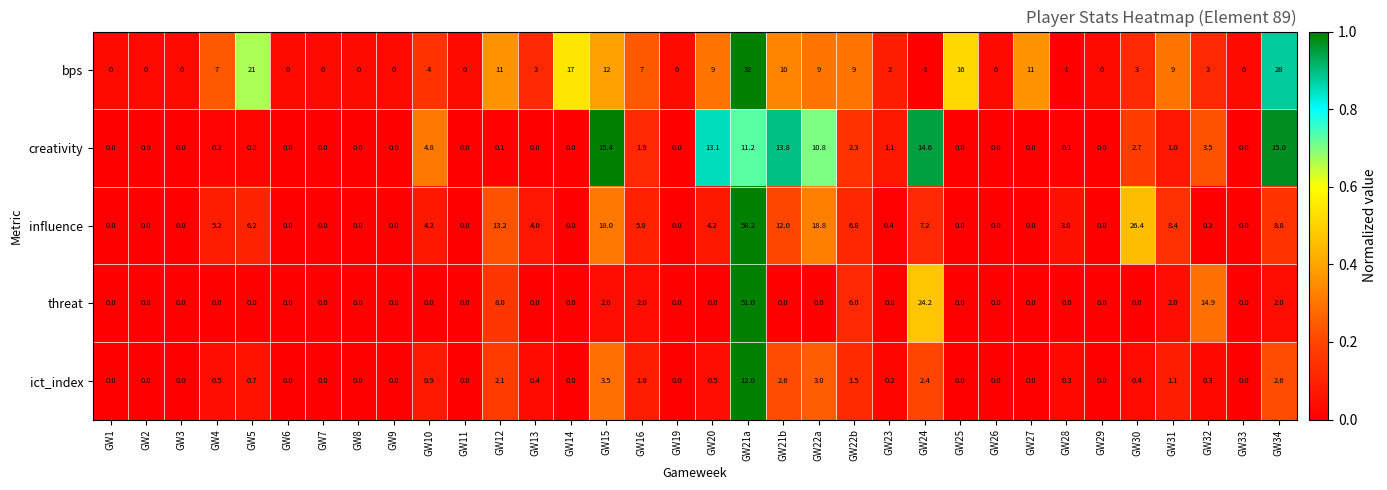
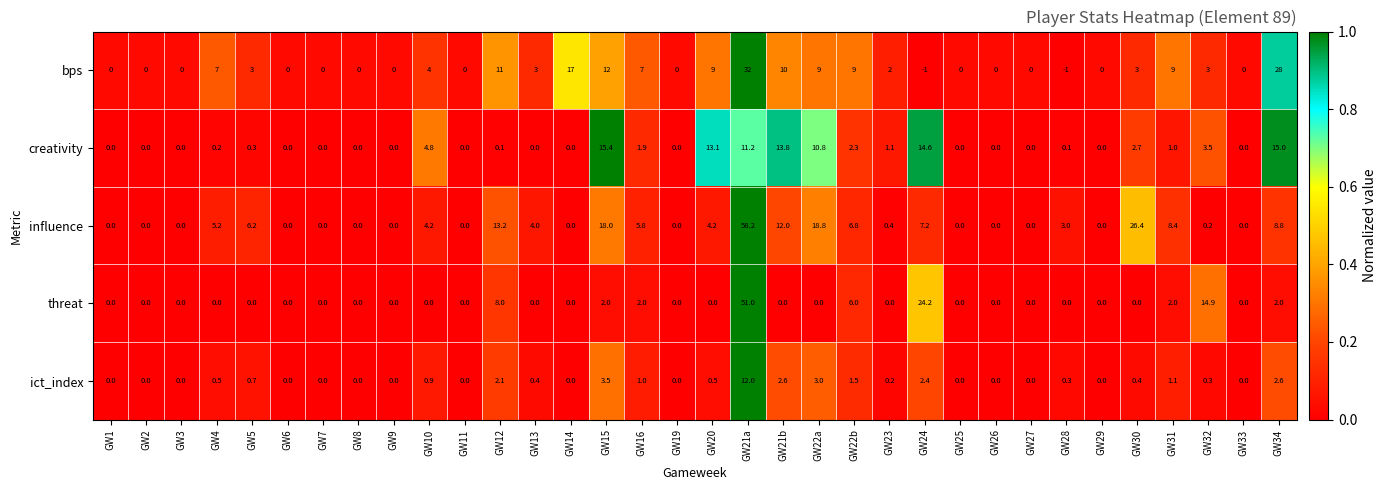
  {
    "bps": {
      "GW1": 0,
      "GW2": 0,
      "GW3": 0,
      "GW4": 7,
-     "GW5": 21,
+     "GW5": 3,
      "GW6": 0,
      "GW7": 0,
      "GW8": 0,
      "GW9": 0,
      "GW10": 4,
      "GW11": 0,
      "GW12": 11,
      "GW13": 3,
      "GW14": 17,
      "GW15": 12,
      "GW16": 7,
      "GW19": 0,
      "GW20": 9,
      "GW21a": 32,
      "GW21b": 10,
      "GW22a": 9,
      "GW22b": 9,
      "GW23": 2,
      "GW24": -1,
-     "GW25": 16,
+     "GW25": 0,
      "GW26": 0,
-     "GW27": 11,
+     "GW27": 0,
      "GW28": -1,
      "GW29": 0,
      "GW30": 3,
      "GW31": 9,
      "GW32": 3,
      "GW33": 0,
      "GW34": 28
    },
    "creativity": {
      "GW1": 0.0,
      "GW2": 0.0,
      "GW3": 0.0,
      "GW4": 0.2,
      "GW5": 0.3,
      "GW6": 0.0,
      "GW7": 0.0,
      "GW8": 0.0,
      "GW9": 0.0,
      "GW10": 4.8,
      "GW11": 0.0,
      "GW12": 0.1,
      "GW13": 0.0,
      "GW14": 0.0,
      "GW15": 15.4,
      "GW16": 1.9,
      "GW19": 0.0,
      "GW20": 13.1,
      "GW21a": 11.2,
      "GW21b": 13.8,
      "GW22a": 10.8,
      "GW22b": 2.3,
      "GW23": 1.1,
      "GW24": 14.6,
      "GW25": 0.0,
      "GW26": 0.0,
      "GW27": 0.0,
      "GW28": 0.1,
      "GW29": 0.0,
      "GW30": 2.7,
      "GW31": 1.0,
      "GW32": 3.5,
      "GW33": 0.0,
      "GW34": 15.0
    },
    "influence": {
      "GW1": 0.0,
      "GW2": 0.0,
      "GW3": 0.0,
      "GW4": 5.2,
      "GW5": 6.2,
      "GW6": 0.0,
      "GW7": 0.0,
      "GW8": 0.0,
      "GW9": 0.0,
      "GW10": 4.2,
      "GW11": 0.0,
      "GW12": 13.2,
      "GW13": 4.0,
      "GW14": 0.0,
      "GW15": 18.0,
      "GW16": 5.8,
      "GW19": 0.0,
      "GW20": 4.2,
      "GW21a": 58.2,
      "GW21b": 12.0,
      "GW22a": 18.8,
      "GW22b": 6.8,
      "GW23": 0.4,
      "GW24": 7.2,
      "GW25": 0.0,
      "GW26": 0.0,
      "GW27": 0.0,
      "GW28": 3.0,
      "GW29": 0.0,
      "GW30": 26.4,
      "GW31": 8.4,
      "GW32": 0.2,
      "GW33": 0.0,
      "GW34": 8.8
    },
    "threat": {
      "GW1": 0.0,
      "GW2": 0.0,
      "GW3": 0.0,
      "GW4": 0.0,
      "GW5": 0.0,
      "GW6": 0.0,
      "GW7": 0.0,
      "GW8": 0.0,
      "GW9": 0.0,
      "GW10": 0.0,
      "GW11": 0.0,
      "GW12": 8.0,
      "GW13": 0.0,
      "GW14": 0.0,
      "GW15": 2.0,
      "GW16": 2.0,
      "GW19": 0.0,
      "GW20": 0.0,
      "GW21a": 51.0,
      "GW21b": 0.0,
      "GW22a": 0.0,
      "GW22b": 6.0,
      "GW23": 0.0,
      "GW24": 24.2,
      "GW25": 0.0,
      "GW26": 0.0,
      "GW27": 0.0,
      "GW28": 0.0,
      "GW29": 0.0,
      "GW30": 0.0,
      "GW31": 2.0,
      "GW32": 14.9,
      "GW33": 0.0,
      "GW34": 2.0
    },
    "ict_index": {
      "GW1": 0.0,
      "GW2": 0.0,
      "GW3": 0.0,
      "GW4": 0.5,
      "GW5": 0.7,
      "GW6": 0.0,
      "GW7": 0.0,
      "GW8": 0.0,
      "GW9": 0.0,
      "GW10": 0.9,
      "GW11": 0.0,
      "GW12": 2.1,
      "GW13": 0.4,
      "GW14": 0.0,
      "GW15": 3.5,
      "GW16": 1.0,
      "GW19": 0.0,
      "GW20": 0.5,
      "GW21a": 12.0,
      "GW21b": 2.6,
      "GW22a": 3.0,
      "GW22b": 1.5,
      "GW23": 0.2,
      "GW24": 2.4,
      "GW25": 0.0,
      "GW26": 0.0,
      "GW27": 0.0,
      "GW28": 0.3,
      "GW29": 0.0,
      "GW30": 0.4,
      "GW31": 1.1,
      "GW32": 0.3,
      "GW33": 0.0,
      "GW34": 2.6
    }
  }
